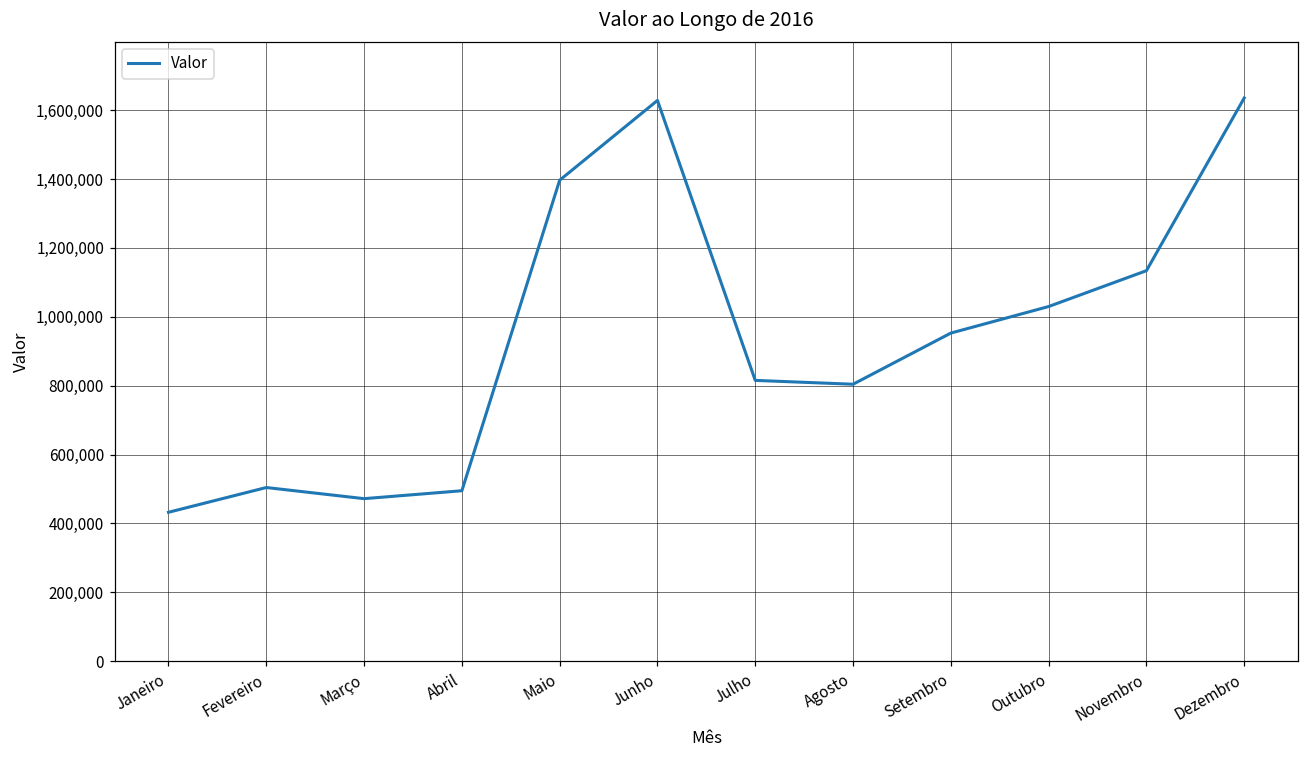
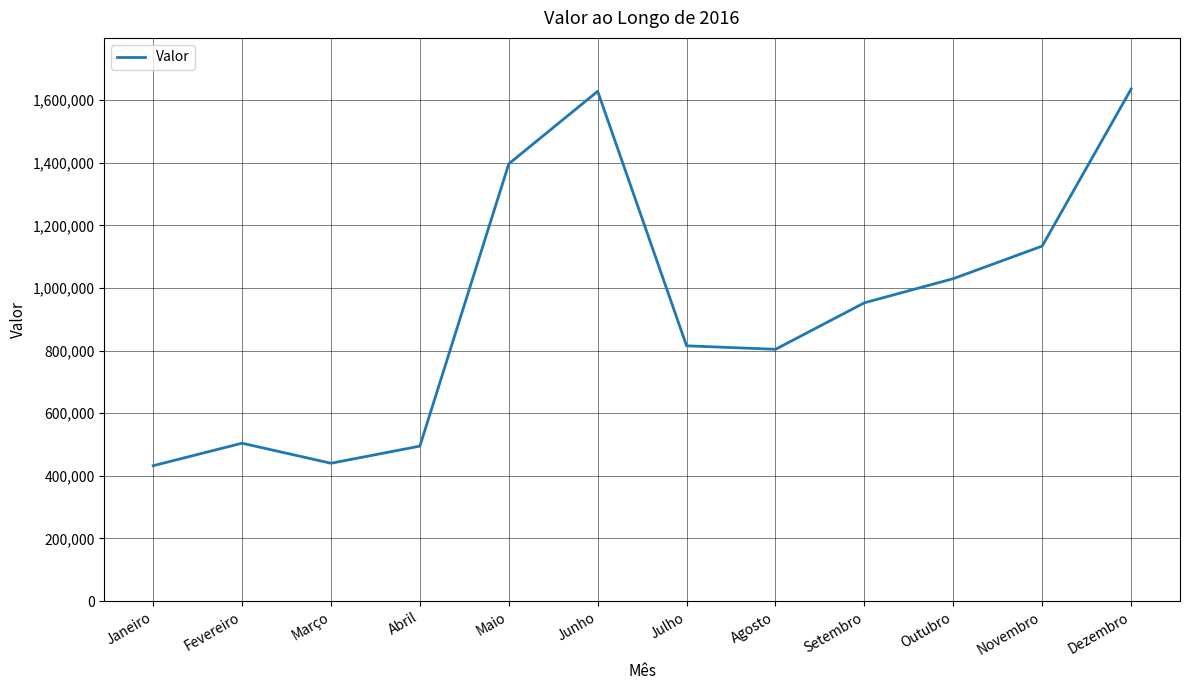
  {
    "Janeiro": "430,000",
    "Fevereiro": "500,000",
-   "Março": "470,000",
+   "Março": "440,000",
    "Abril": "490,000",
    "Maio": "1,400,000",
    "Junho": "1,630,000",
    "Julho": "820,000",
    "Agosto": "800,000",
    "Setembro": "950,000",
    "Outubro": "1,030,000",
    "Novembro": "1,130,000",
    "Dezembro": "1,640,000"
  }
